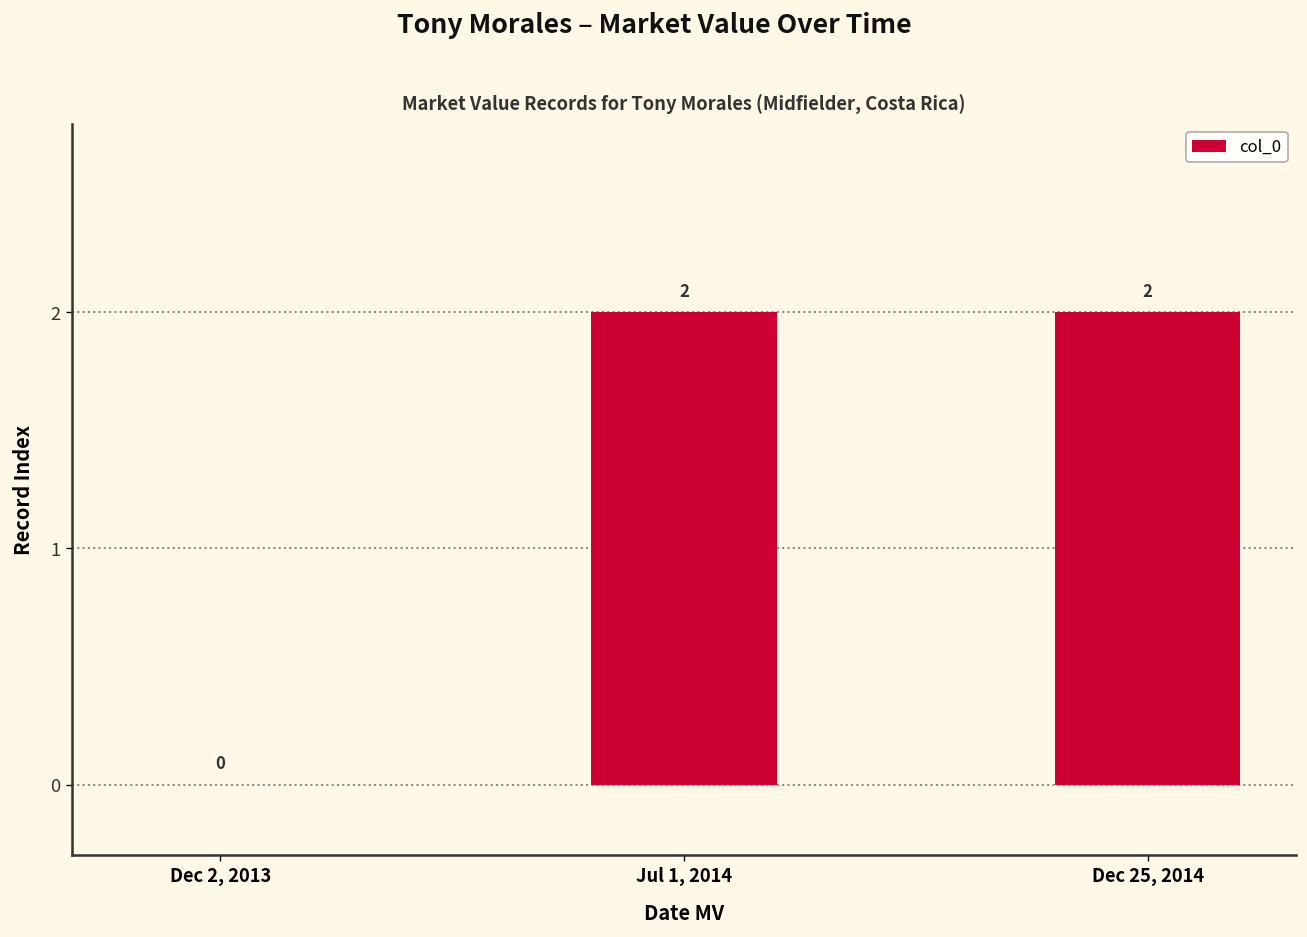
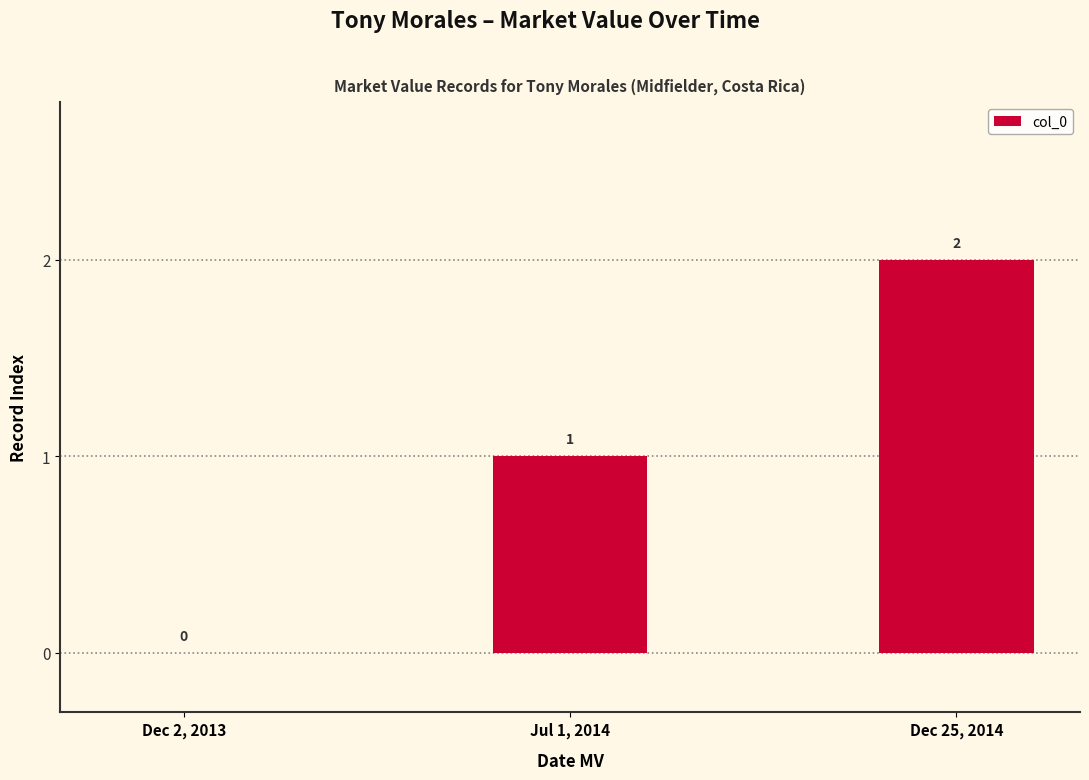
  {
    "Dec 2, 2013": 0,
-   "Jul 1, 2014": 2,
+   "Jul 1, 2014": 1,
    "Dec 25, 2014": 2
  }
